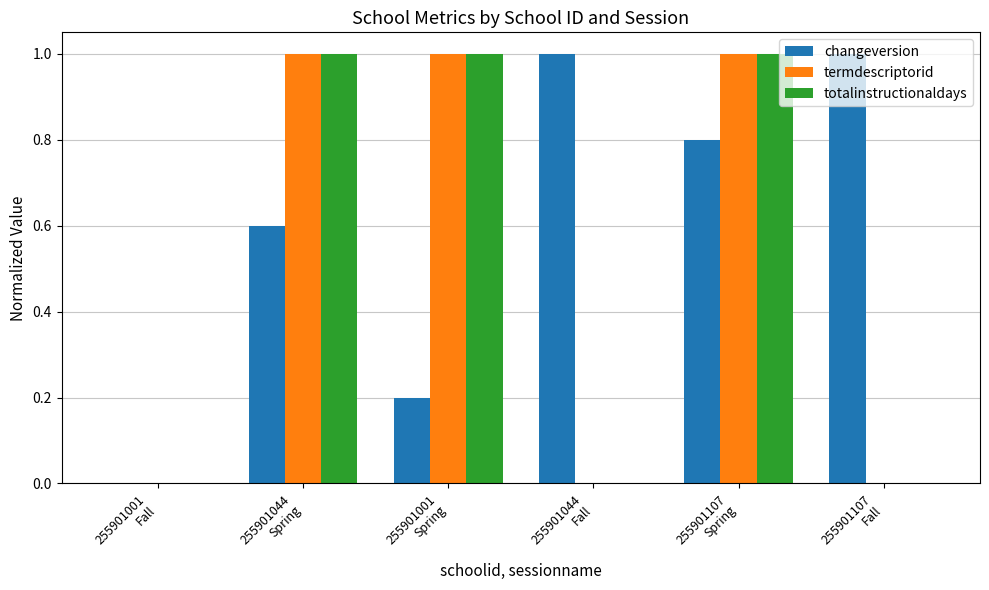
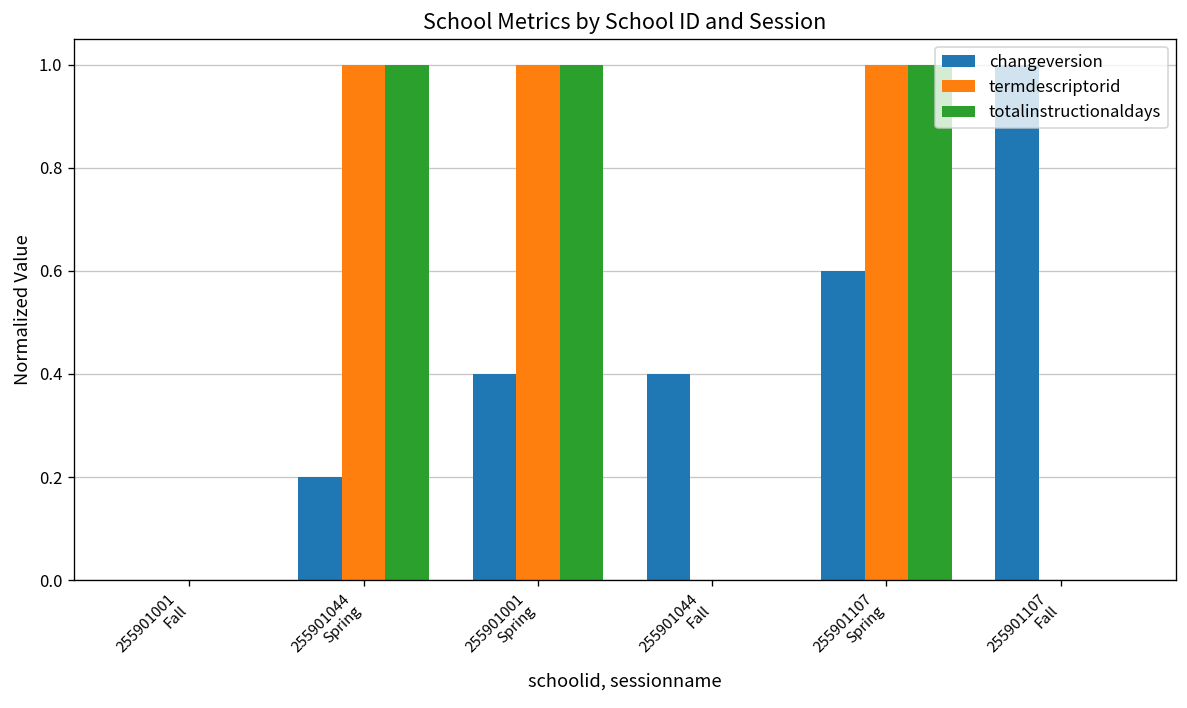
  {
    "changeversion": {
      "255901001 Fall": 0.00,
-     "255901044 Spring": 0.60,
-     "255901001 Spring": 0.20,
-     "255901044 Fall": 1.00,
-     "255901107 Spring": 0.80
+     "255901044 Spring": 0.20,
+     "255901001 Spring": 0.40,
+     "255901044 Fall": 0.40,
+     "255901107 Spring": 0.60
    },
    "termdescriptorid": {
      "255901001 Fall": 0.00,
      "255901044 Spring": 1.00,
      "255901001 Spring": 1.00,
      "255901044 Fall": 0.00,
      "255901107 Spring": 1.00,
      "255901107 Fall": 0.00
    },
    "totalinstructionaldays": {
      "255901001 Fall": 0.00,
      "255901044 Spring": 1.00,
      "255901001 Spring": 1.00,
      "255901044 Fall": 0.00,
      "255901107 Spring": 1.00,
      "255901107 Fall": 0.00
    }
  }
